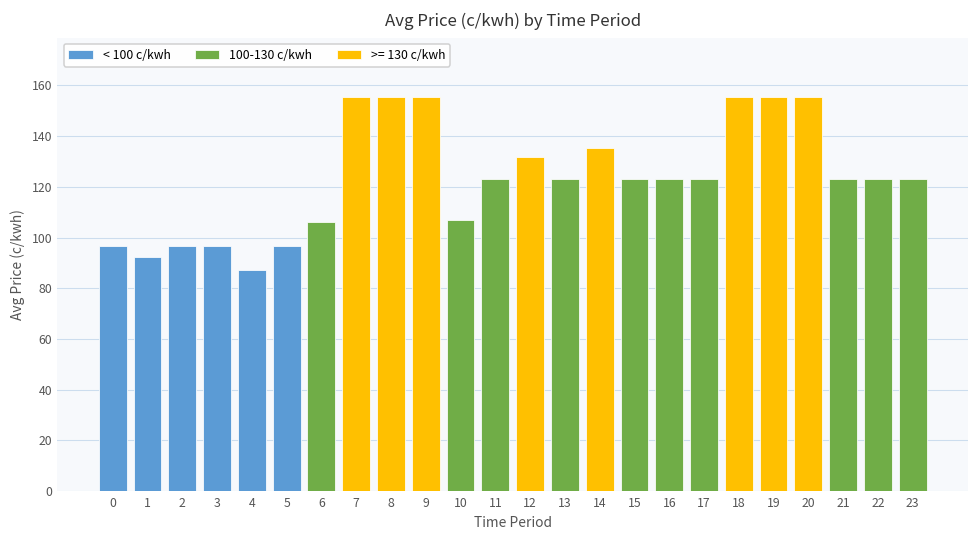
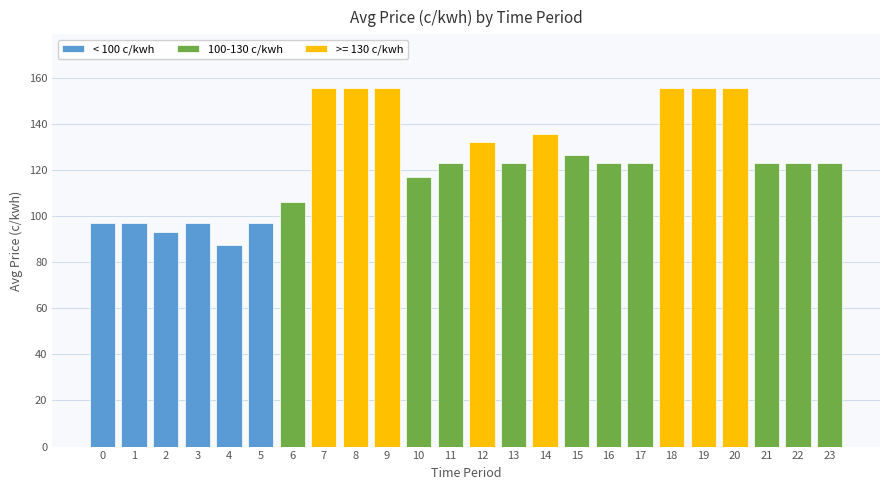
  {
    "< 100 c/kwh": {
      "0": 97,
-     "1": 92,
-     "2": 97,
+     "1": 97,
+     "2": 93,
      "3": 97,
      "4": 87,
      "5": 97
    },
    "100-130 c/kwh": {
      "6": 106,
-     "10": 107,
+     "10": 117,
      "11": 123,
      "13": 123,
-     "15": 123,
+     "15": 126,
      "16": 123,
      "17": 123,
      "21": 123,
      "22": 123,
      "23": 123
    },
    ">= 130 c/kwh": {
      "7": 155,
      "8": 155,
      "9": 155,
      "12": 132,
      "14": 135,
      "18": 155,
      "19": 155,
      "20": 155
    }
  }
